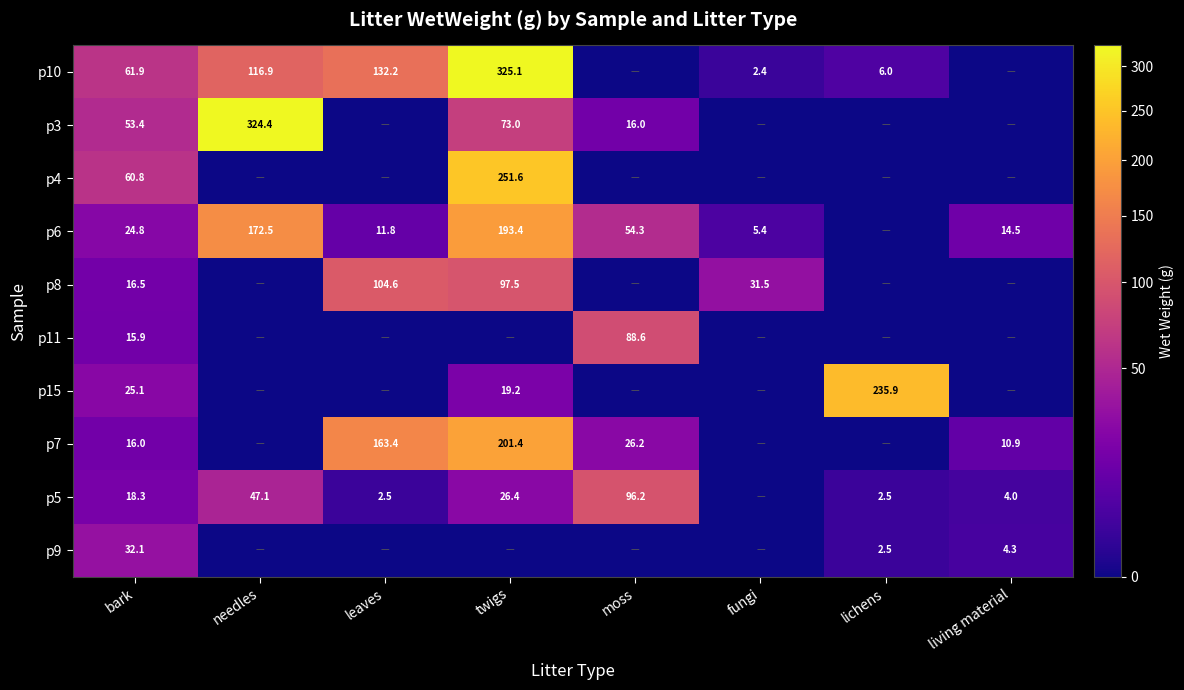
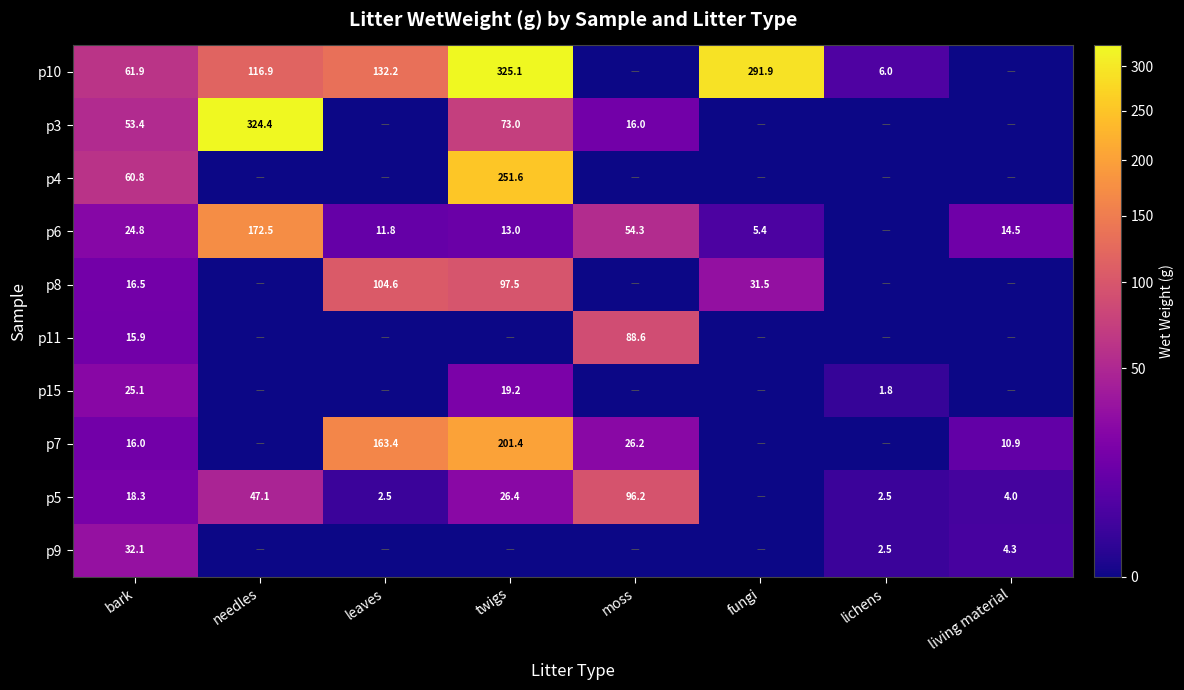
  {
    "p10": {
      "bark": 61.9,
      "needles": 116.9,
      "leaves": 132.2,
      "twigs": 325.1,
-     "fungi": 2.4,
+     "fungi": 291.9,
      "lichens": 6.0
    },
    "p3": {
      "bark": 53.4,
      "needles": 324.4,
      "twigs": 73.0,
      "moss": 16.0
    },
    "p4": {
      "bark": 60.8,
      "twigs": 251.6
    },
    "p6": {
      "bark": 24.8,
      "needles": 172.5,
      "leaves": 11.8,
-     "twigs": 193.4,
+     "twigs": 13.0,
      "moss": 54.3,
      "fungi": 5.4,
      "living material": 14.5
    },
    "p8": {
      "bark": 16.5,
      "leaves": 104.6,
      "twigs": 97.5,
      "fungi": 31.5
    },
    "p11": {
      "bark": 15.9,
      "moss": 88.6
    },
    "p15": {
      "bark": 25.1,
      "twigs": 19.2,
-     "lichens": 235.9
+     "lichens": 1.8
    },
    "p7": {
      "bark": 16.0,
      "leaves": 163.4,
      "twigs": 201.4,
      "moss": 26.2,
      "living material": 10.9
    },
    "p5": {
      "bark": 18.3,
      "needles": 47.1,
      "leaves": 2.5,
      "twigs": 26.4,
      "moss": 96.2,
      "lichens": 2.5,
      "living material": 4.0
    },
    "p9": {
      "bark": 32.1,
      "lichens": 2.5,
      "living material": 4.3
    }
  }
